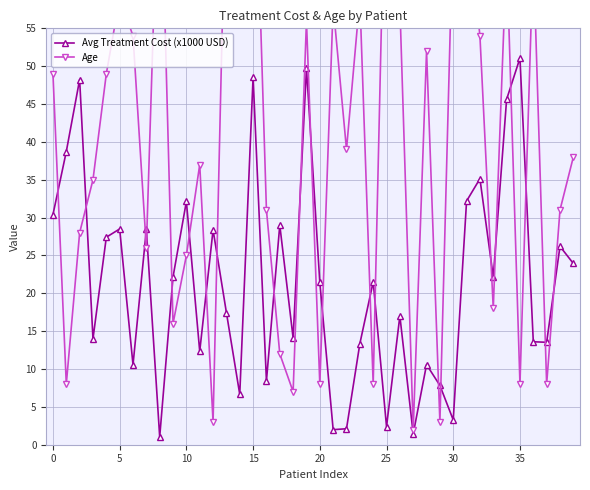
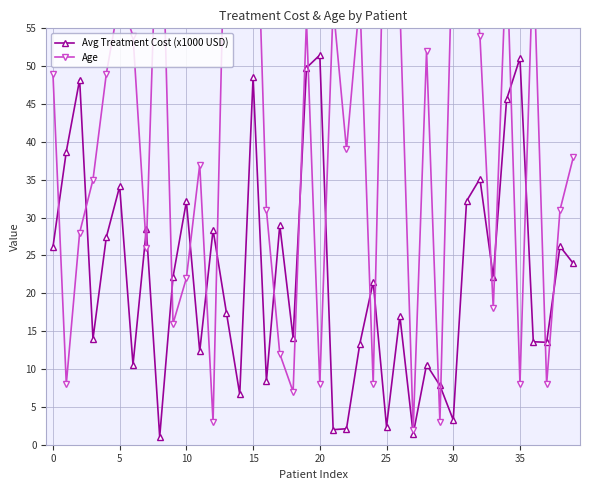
  {
    "Avg Treatment Cost (x1000 USD)": {
-     "0": 30,
-     "5": 29,
+     "0": 26,
+     "5": 34,
      "10": 32,
      "15": 49,
-     "20": 21,
+     "20": 51,
      "25": 2,
      "30": 3,
      "35": 51
    },
    "Age": {
      "0": 49,
-     "10": 25,
+     "10": 22,
      "20": 8,
      "35": 8
    }
  }
